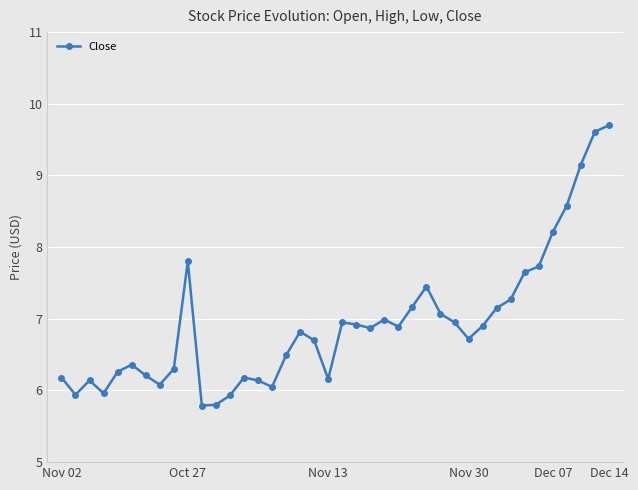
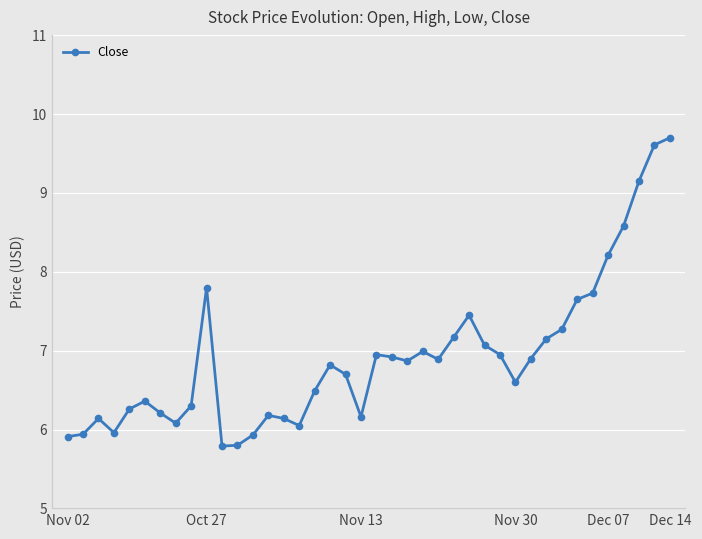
  {
-   "Nov 02": 6.2,
+   "Nov 02": 5.9,
    "Oct 27": 7.8,
    "Nov 13": 6.2,
-   "Nov 30": 6.7,
+   "Nov 30": 6.6,
    "Dec 07": 8.2,
    "Dec 14": 9.7
  }
